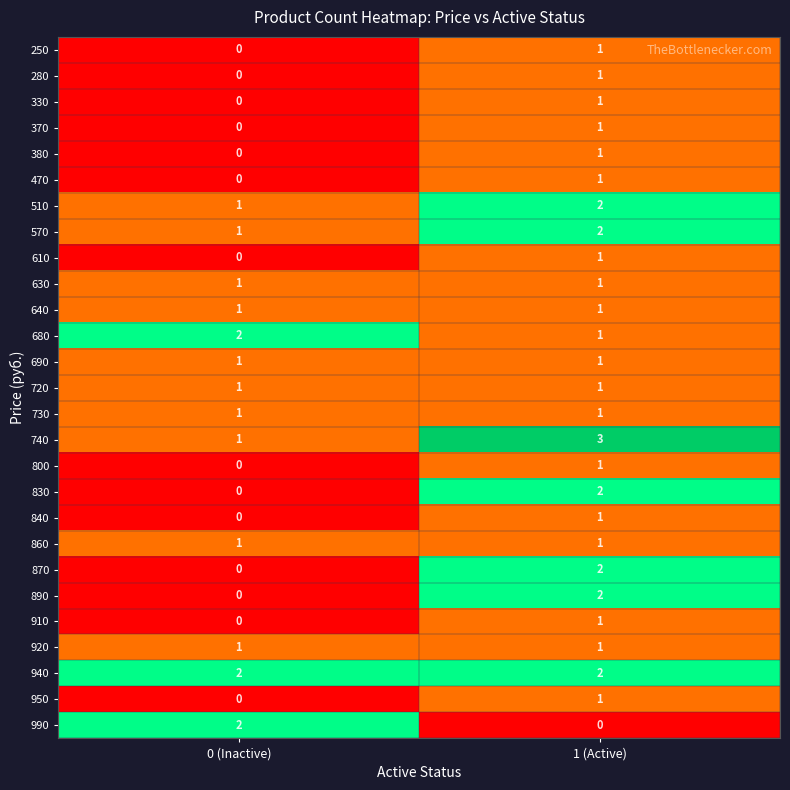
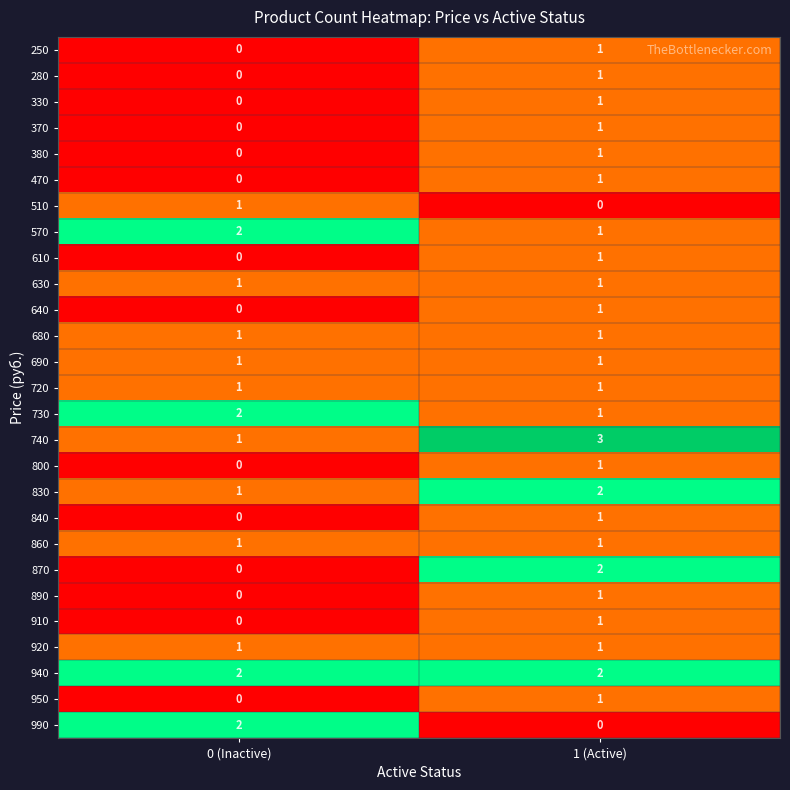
  {
    "250": {
      "0 (Inactive)": 0
    },
    "280": {
      "0 (Inactive)": 0,
      "1 (Active)": 1
    },
    "330": {
      "0 (Inactive)": 0,
      "1 (Active)": 1
    },
    "370": {
      "0 (Inactive)": 0,
      "1 (Active)": 1
    },
    "380": {
      "0 (Inactive)": 0,
      "1 (Active)": 1
    },
    "470": {
      "0 (Inactive)": 0,
      "1 (Active)": 1
    },
    "510": {
      "0 (Inactive)": 1,
-     "1 (Active)": 2
+     "1 (Active)": 0
    },
    "570": {
-     "0 (Inactive)": 1,
-     "1 (Active)": 2
+     "0 (Inactive)": 2,
+     "1 (Active)": 1
    },
    "610": {
      "0 (Inactive)": 0,
      "1 (Active)": 1
    },
    "630": {
      "0 (Inactive)": 1,
      "1 (Active)": 1
    },
    "640": {
-     "0 (Inactive)": 1,
+     "0 (Inactive)": 0,
      "1 (Active)": 1
    },
    "680": {
-     "0 (Inactive)": 2,
+     "0 (Inactive)": 1,
      "1 (Active)": 1
    },
    "690": {
      "0 (Inactive)": 1,
      "1 (Active)": 1
    },
    "720": {
      "0 (Inactive)": 1,
      "1 (Active)": 1
    },
    "730": {
-     "0 (Inactive)": 1,
+     "0 (Inactive)": 2,
      "1 (Active)": 1
    },
    "740": {
      "0 (Inactive)": 1,
      "1 (Active)": 3
    },
    "800": {
      "0 (Inactive)": 0,
      "1 (Active)": 1
    },
    "830": {
-     "0 (Inactive)": 0,
+     "0 (Inactive)": 1,
      "1 (Active)": 2
    },
    "840": {
      "0 (Inactive)": 0,
      "1 (Active)": 1
    },
    "860": {
      "0 (Inactive)": 1,
      "1 (Active)": 1
    },
    "870": {
      "0 (Inactive)": 0,
      "1 (Active)": 2
    },
    "890": {
      "0 (Inactive)": 0,
-     "1 (Active)": 2
+     "1 (Active)": 1
    },
    "910": {
      "0 (Inactive)": 0,
      "1 (Active)": 1
    },
    "920": {
      "0 (Inactive)": 1,
      "1 (Active)": 1
    },
    "940": {
      "0 (Inactive)": 2,
      "1 (Active)": 2
    },
    "950": {
      "0 (Inactive)": 0,
      "1 (Active)": 1
    },
    "990": {
      "0 (Inactive)": 2,
      "1 (Active)": 0
    }
  }
